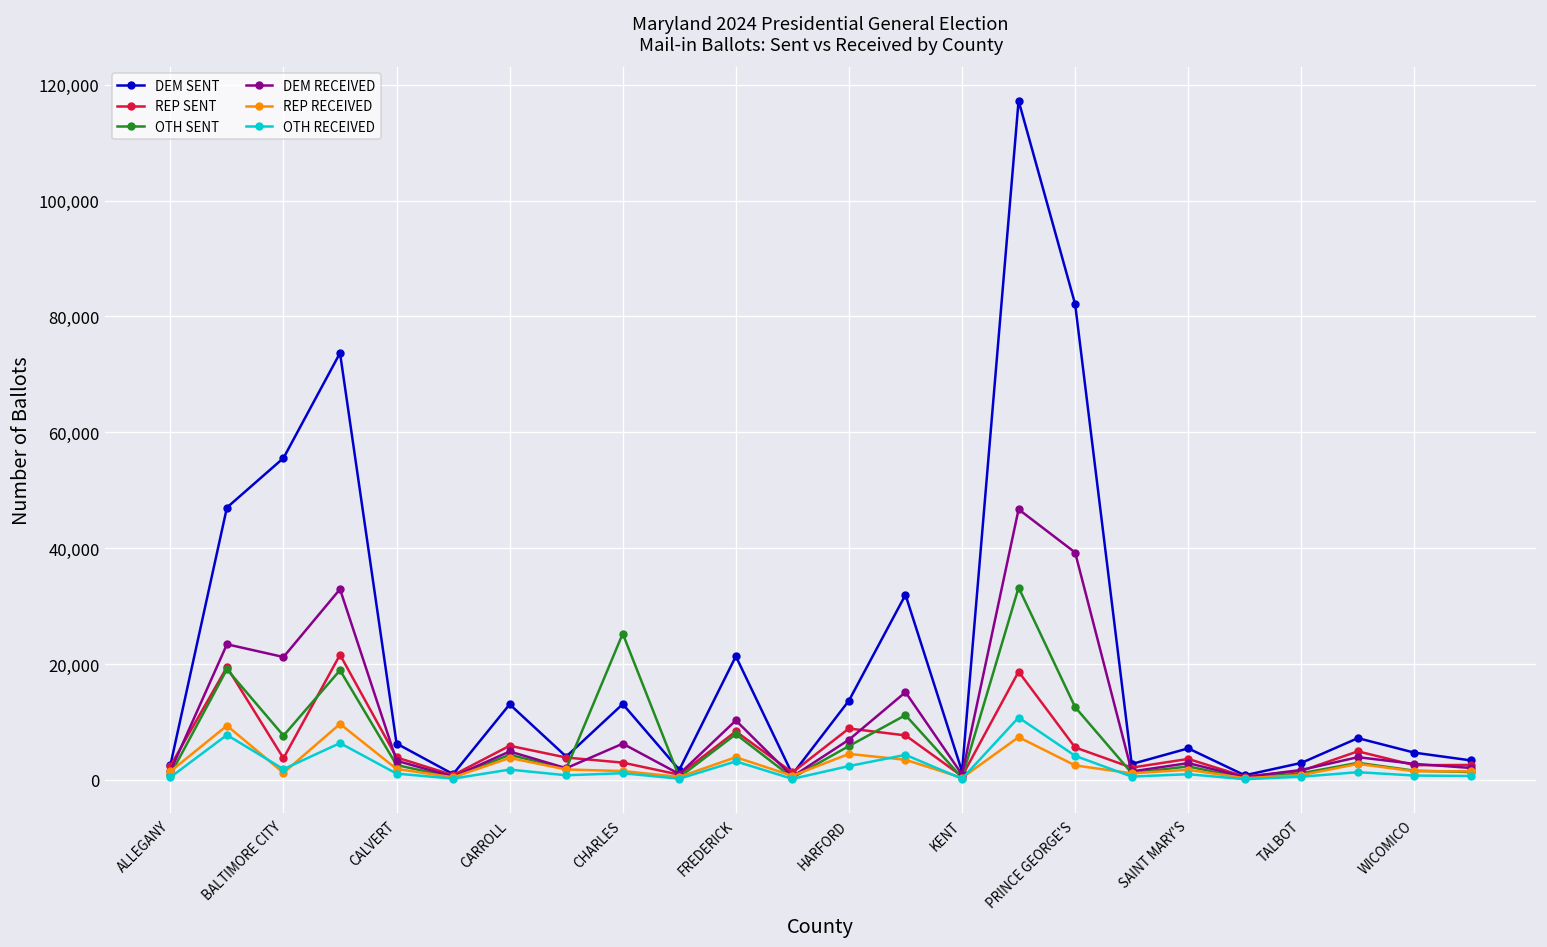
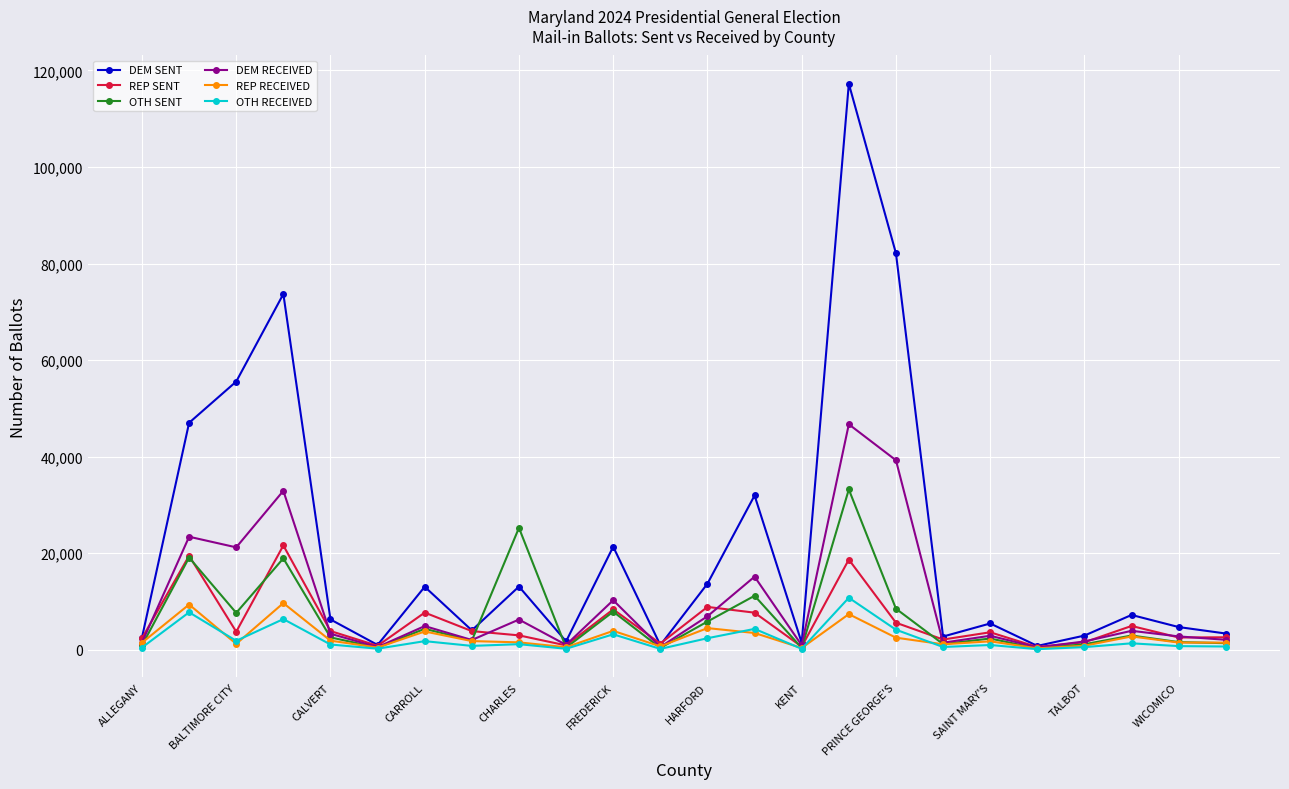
  {
    "DEM SENT": {
      "BALTIMORE CITY": "56,000",
      "CALVERT": "6,000",
      "CARROLL": "13,000",
      "CHARLES": "13,000",
      "FREDERICK": "21,000",
      "HARFORD": "14,000",
      "PRINCE GEORGE'S": "82,000",
      "SAINT MARY'S": "5,000",
      "TALBOT": "3,000",
      "WICOMICO": "5,000"
    },
    "REP SENT": {
      "BALTIMORE CITY": "4,000",
      "CALVERT": "4,000",
-     "CARROLL": "6,000",
+     "CARROLL": "8,000",
      "CHARLES": "3,000",
      "HARFORD": "9,000",
      "PRINCE GEORGE'S": "6,000",
      "SAINT MARY'S": "4,000"
    },
    "OTH SENT": {
      "BALTIMORE CITY": "8,000",
      "CALVERT": "3,000",
      "CARROLL": "4,000",
      "CHARLES": "25,000",
      "HARFORD": "6,000",
-     "PRINCE GEORGE'S": "13,000",
+     "PRINCE GEORGE'S": "8,000",
      "SAINT MARY'S": "2,000"
    },
    "DEM RECEIVED": {
      "BALTIMORE CITY": "21,000",
      "CALVERT": "3,000",
      "CARROLL": "5,000",
      "CHARLES": "6,000",
      "FREDERICK": "10,000",
      "HARFORD": "7,000",
      "PRINCE GEORGE'S": "39,000",
      "SAINT MARY'S": "3,000"
    },
    "REP RECEIVED": {
      "BALTIMORE CITY": "1,000",
      "CALVERT": "2,000",
      "CARROLL": "4,000",
      "FREDERICK": "4,000",
      "HARFORD": "4,000",
      "PRINCE GEORGE'S": "2,000",
      "SAINT MARY'S": "2,000"
    },
    "OTH RECEIVED": {
      "BALTIMORE CITY": "2,000",
      "CALVERT": "1,000",
      "CARROLL": "2,000",
      "FREDERICK": "3,000",
      "HARFORD": "2,000",
      "PRINCE GEORGE'S": "4,000",
      "SAINT MARY'S": "1,000",
      "WICOMICO": "1,000"
    }
  }
